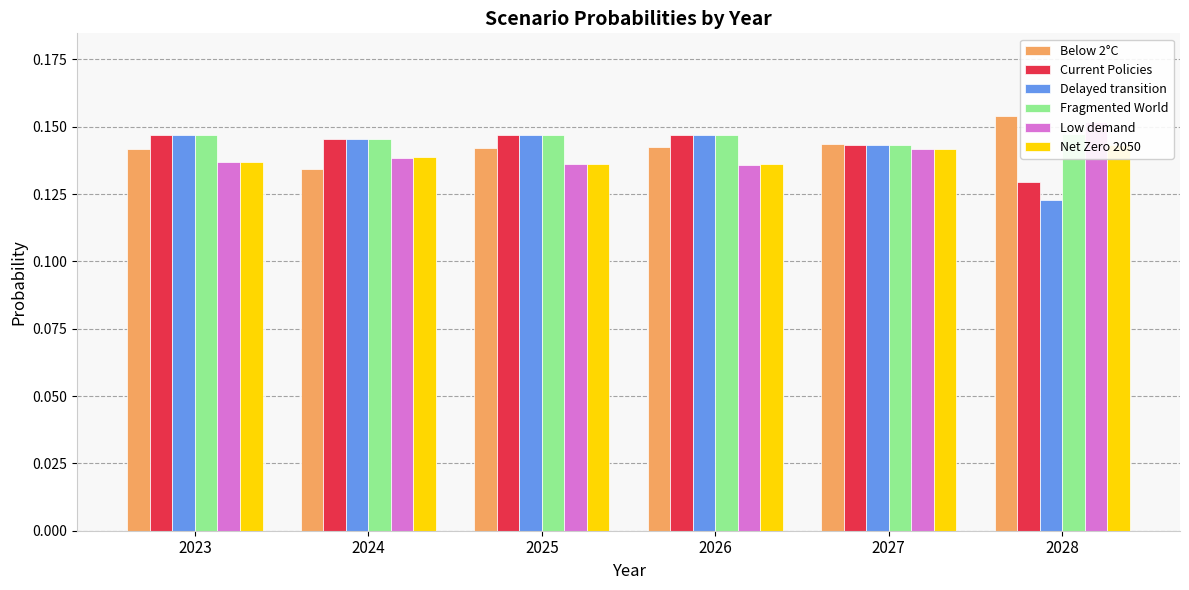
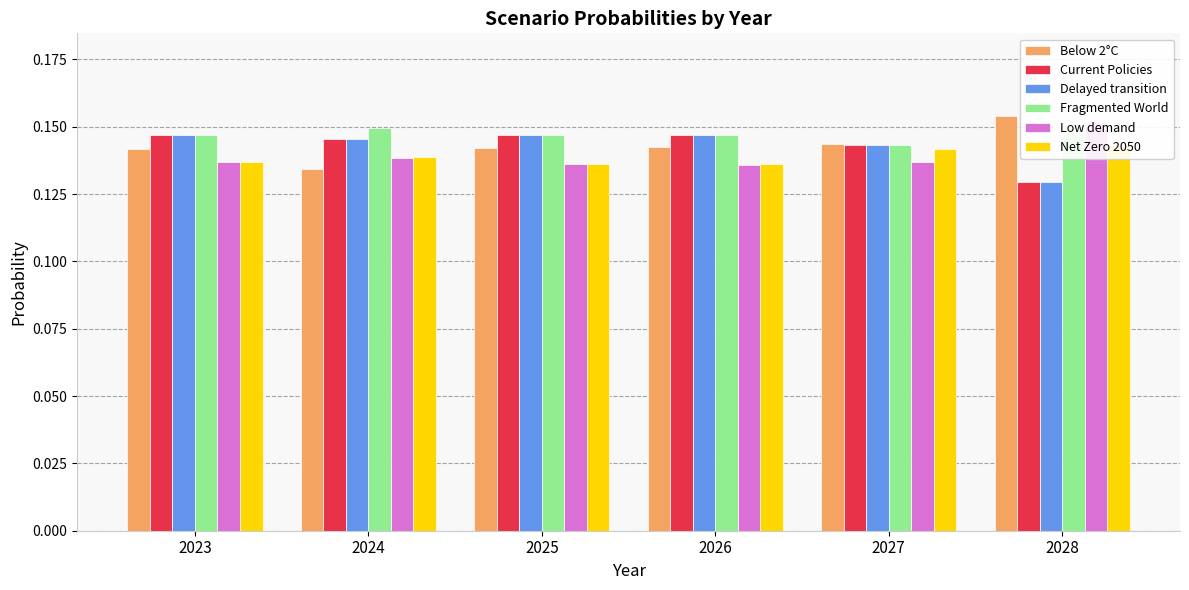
  {
    "Below 2°C": {
      "2023": 0.142,
      "2024": 0.134,
      "2025": 0.142,
      "2026": 0.142,
      "2027": 0.144,
      "2028": 0.154
    },
    "Current Policies": {
      "2023": 0.147,
      "2024": 0.146,
      "2025": 0.147,
      "2026": 0.147,
      "2027": 0.143,
      "2028": 0.129
    },
    "Delayed transition": {
      "2023": 0.147,
      "2024": 0.146,
      "2025": 0.147,
      "2026": 0.147,
      "2027": 0.143,
-     "2028": 0.123
+     "2028": 0.129
    },
    "Fragmented World": {
      "2023": 0.147,
-     "2024": 0.146,
+     "2024": 0.150,
      "2025": 0.147,
      "2026": 0.147,
      "2027": 0.143
    },
    "Low demand": {
      "2023": 0.137,
      "2024": 0.138,
      "2025": 0.136,
      "2026": 0.136,
-     "2027": 0.142
+     "2027": 0.137
    },
    "Net Zero 2050": {
      "2023": 0.137,
      "2024": 0.139,
      "2025": 0.136,
      "2026": 0.136,
      "2027": 0.142
    }
  }
